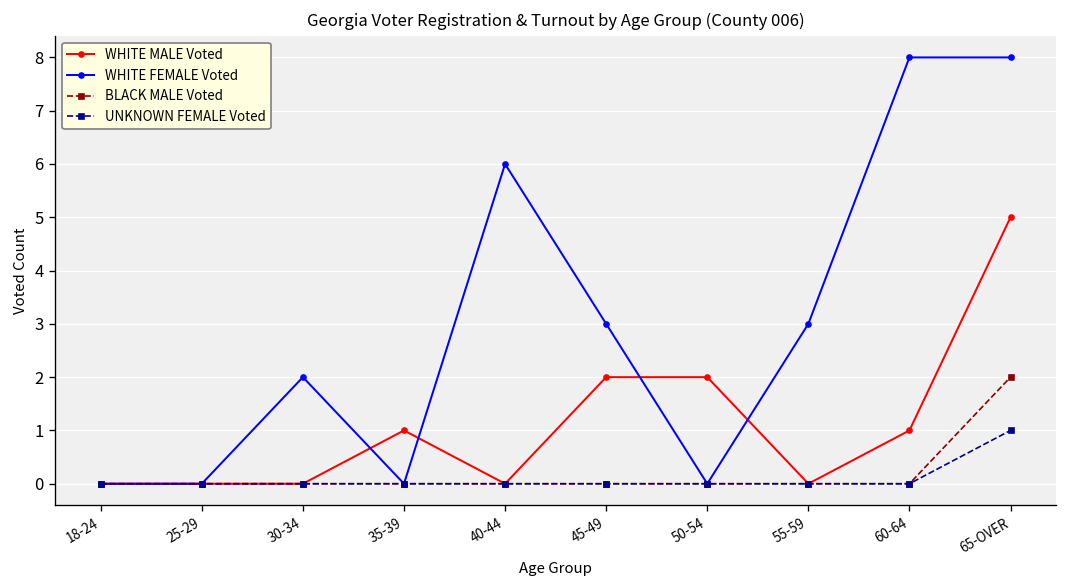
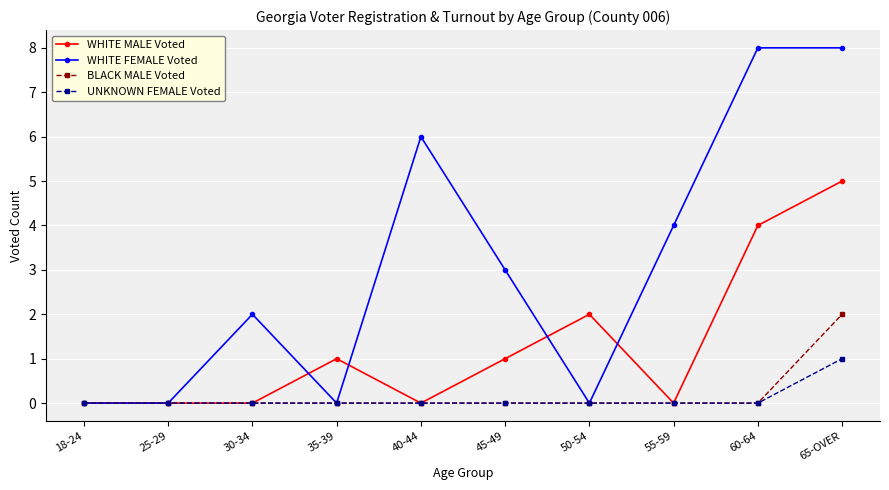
  {
    "WHITE MALE Voted": {
      "35-39": 1,
-     "45-49": 2,
+     "45-49": 1,
      "50-54": 2,
-     "60-64": 1,
+     "60-64": 4,
      "65-OVER": 5
    },
    "WHITE FEMALE Voted": {
      "30-34": 2,
      "40-44": 6,
      "45-49": 3,
-     "55-59": 3,
+     "55-59": 4,
      "60-64": 8,
      "65-OVER": 8
    },
    "BLACK MALE Voted": {
      "65-OVER": 2
    },
    "UNKNOWN FEMALE Voted": {
      "65-OVER": 1
    }
  }
